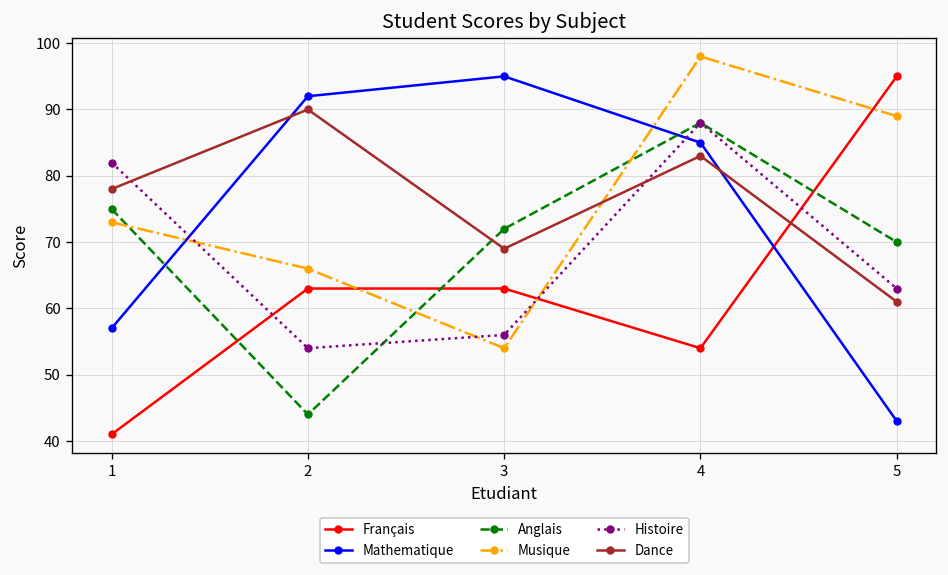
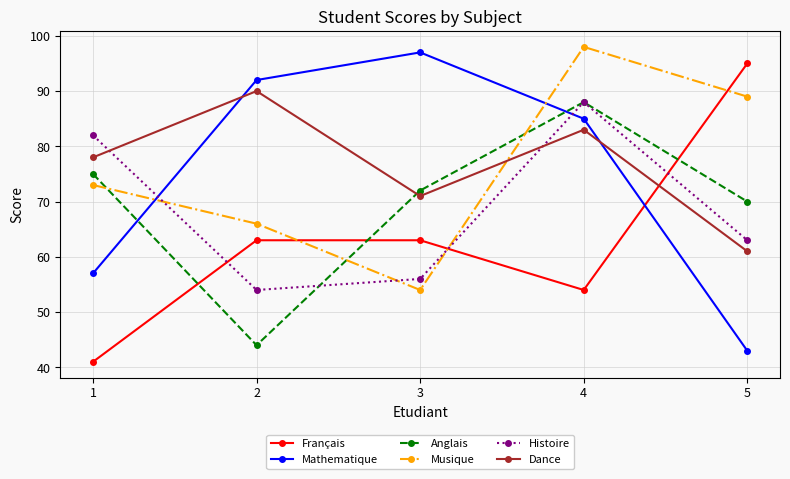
  {
    "Français": {
      "1": 41,
      "2": 63,
      "3": 63,
      "4": 54,
      "5": 95
    },
    "Mathematique": {
      "1": 57,
      "2": 92,
-     "3": 95,
+     "3": 97,
      "4": 85,
      "5": 43
    },
    "Anglais": {
      "1": 75,
      "2": 44,
      "3": 72,
      "5": 70
    },
    "Musique": {
      "1": 73,
      "2": 66,
      "3": 54,
      "4": 98,
      "5": 89
    },
    "Histoire": {
      "1": 82,
      "2": 54,
      "3": 56,
      "5": 63
    },
    "Dance": {
      "1": 78,
      "2": 90,
-     "3": 69,
+     "3": 71,
      "4": 83,
      "5": 61
    }
  }
